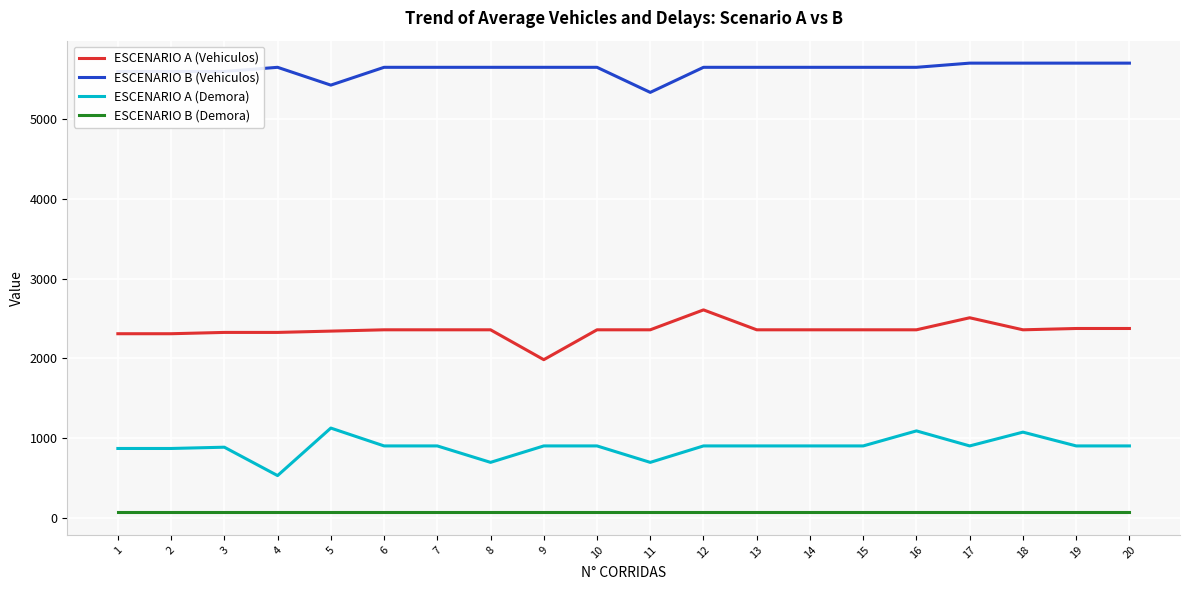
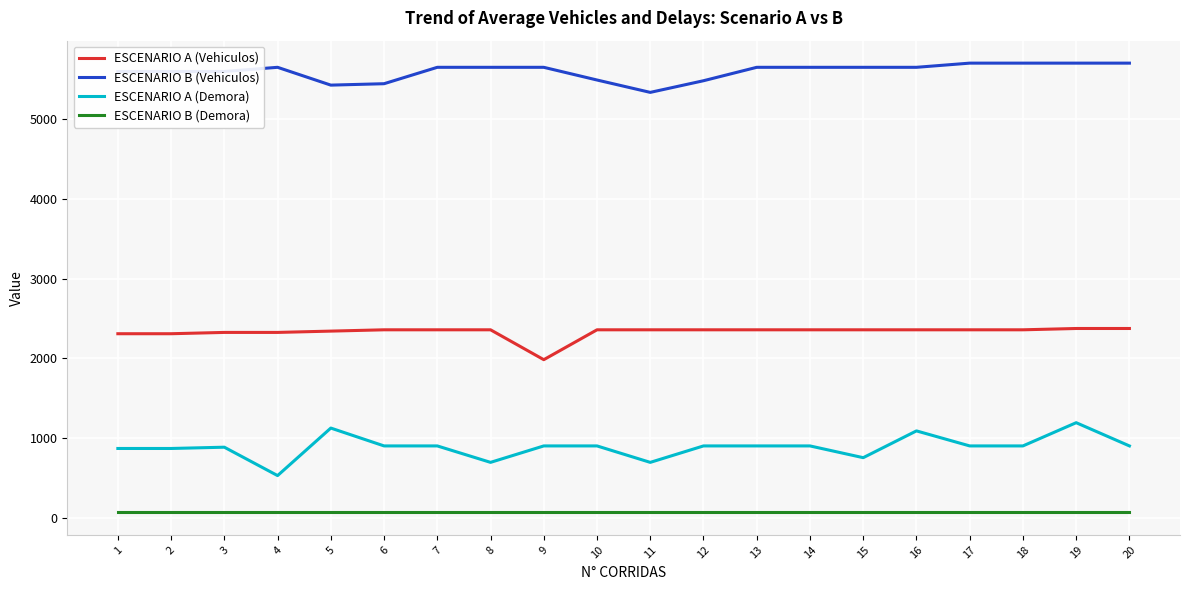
  {
    "ESCENARIO A (Vehiculos)": {
      "1": 2300,
      "2": 2300,
      "3": 2300,
      "4": 2300,
      "5": 2300,
      "6": 2400,
      "7": 2400,
      "8": 2400,
      "9": 2000,
      "10": 2400,
      "11": 2400,
-     "12": 2600,
+     "12": 2400,
      "13": 2400,
      "14": 2400,
      "15": 2400,
      "16": 2400,
-     "17": 2500,
+     "17": 2400,
      "18": 2400,
      "19": 2400,
      "20": 2400
    },
    "ESCENARIO B (Vehiculos)": {
      "4": 5600,
      "5": 5400,
-     "6": 5600,
+     "6": 5400,
      "7": 5600,
      "8": 5600,
      "9": 5600,
-     "10": 5600,
+     "10": 5500,
      "11": 5300,
-     "12": 5600,
+     "12": 5500,
      "13": 5600,
      "14": 5600,
      "15": 5600,
      "16": 5600,
      "17": 5700,
      "18": 5700,
      "19": 5700,
      "20": 5700
    },
    "ESCENARIO A (Demora)": {
      "1": 900,
      "2": 900,
      "3": 900,
      "4": 500,
      "5": 1100,
      "6": 900,
      "7": 900,
      "8": 700,
      "9": 900,
      "10": 900,
      "11": 700,
      "12": 900,
      "13": 900,
      "14": 900,
-     "15": 900,
+     "15": 800,
      "16": 1100,
      "17": 900,
-     "18": 1100,
-     "19": 900,
+     "18": 900,
+     "19": 1200,
      "20": 900
    },
    "ESCENARIO B (Demora)": {
      "1": 100,
      "2": 100,
      "3": 100,
      "4": 100,
      "5": 100,
      "6": 100,
      "7": 100,
      "8": 100,
      "9": 100,
      "10": 100,
      "11": 100,
      "12": 100,
      "13": 100,
      "14": 100,
      "15": 100,
      "16": 100,
      "17": 100,
      "18": 100,
      "19": 100,
      "20": 100
    }
  }
